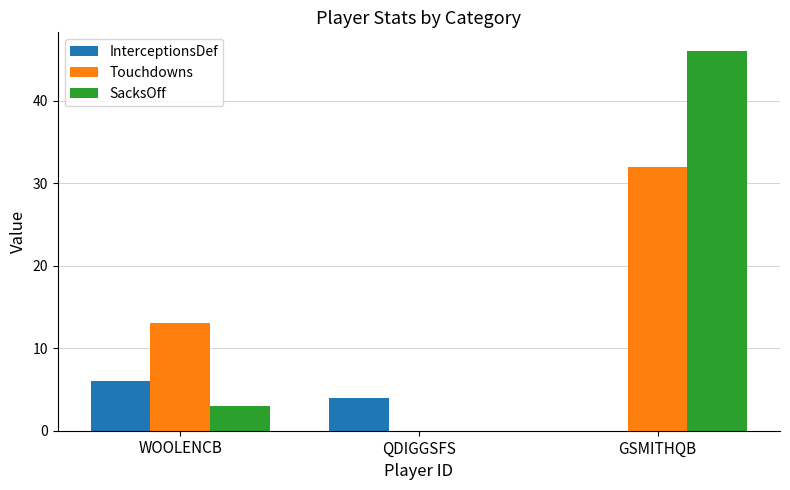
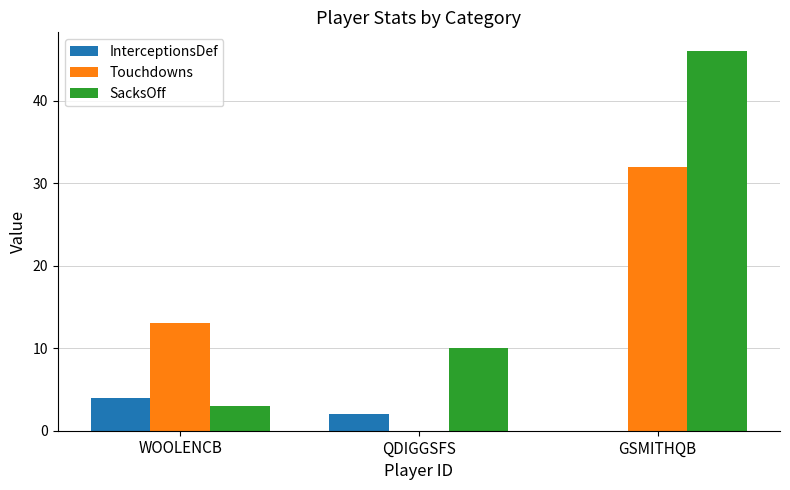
  {
    "InterceptionsDef": {
-     "WOOLENCB": 6,
-     "QDIGGSFS": 4,
+     "WOOLENCB": 4,
+     "QDIGGSFS": 2,
      "GSMITHQB": 0
    },
    "Touchdowns": {
      "WOOLENCB": 13,
      "QDIGGSFS": 0,
      "GSMITHQB": 32
    },
    "SacksOff": {
      "WOOLENCB": 3,
-     "QDIGGSFS": 0,
+     "QDIGGSFS": 10,
      "GSMITHQB": 46
    }
  }
